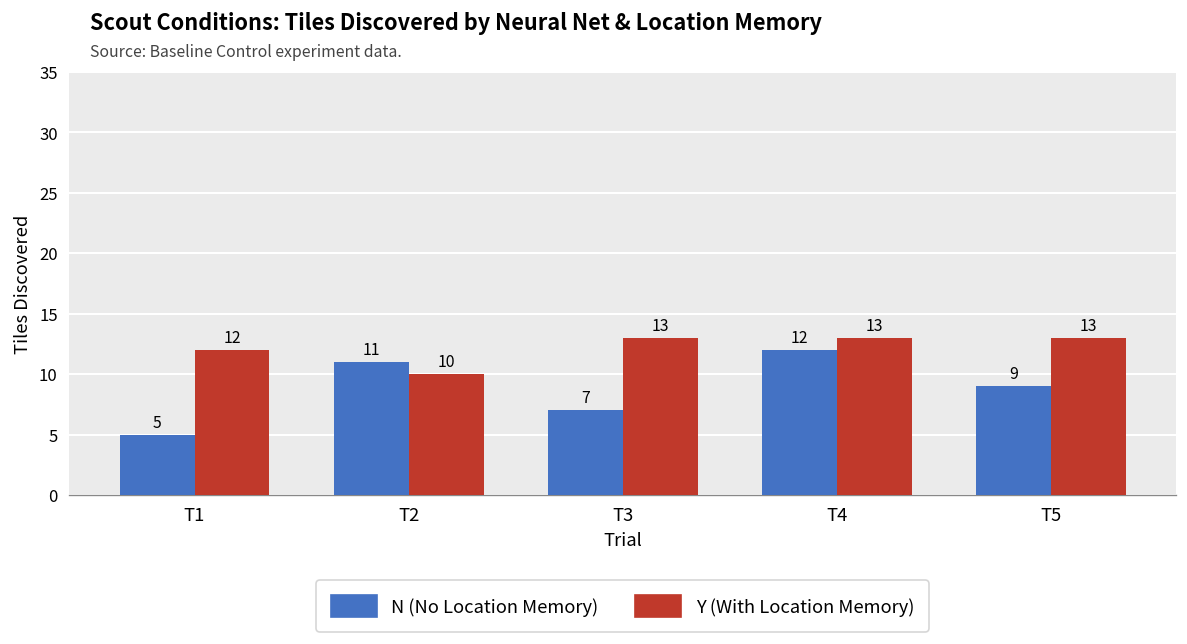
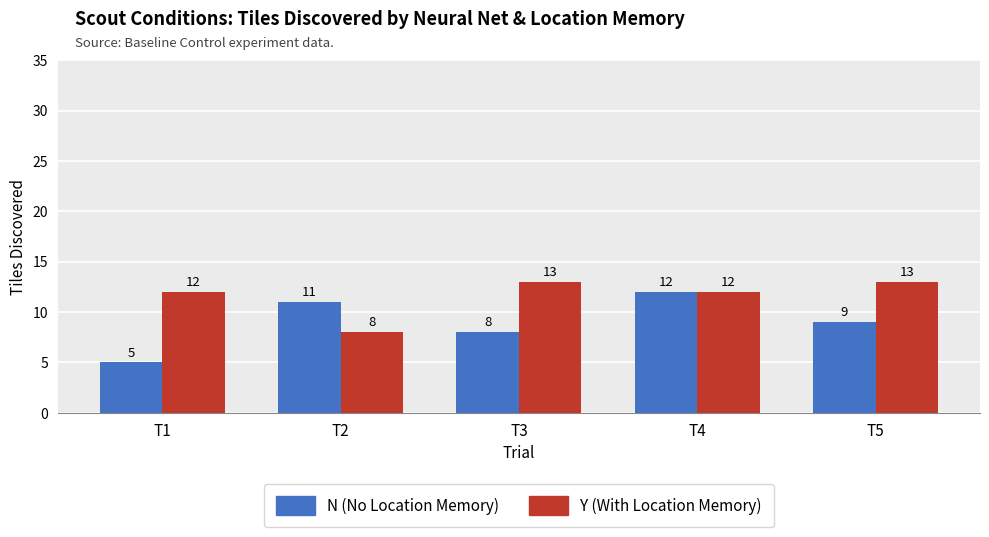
  {
    "N (No Location Memory)": {
      "T1": 5,
      "T2": 11,
-     "T3": 7,
+     "T3": 8,
      "T4": 12,
      "T5": 9
    },
    "Y (With Location Memory)": {
      "T1": 12,
-     "T2": 10,
+     "T2": 8,
      "T3": 13,
-     "T4": 13,
+     "T4": 12,
      "T5": 13
    }
  }
